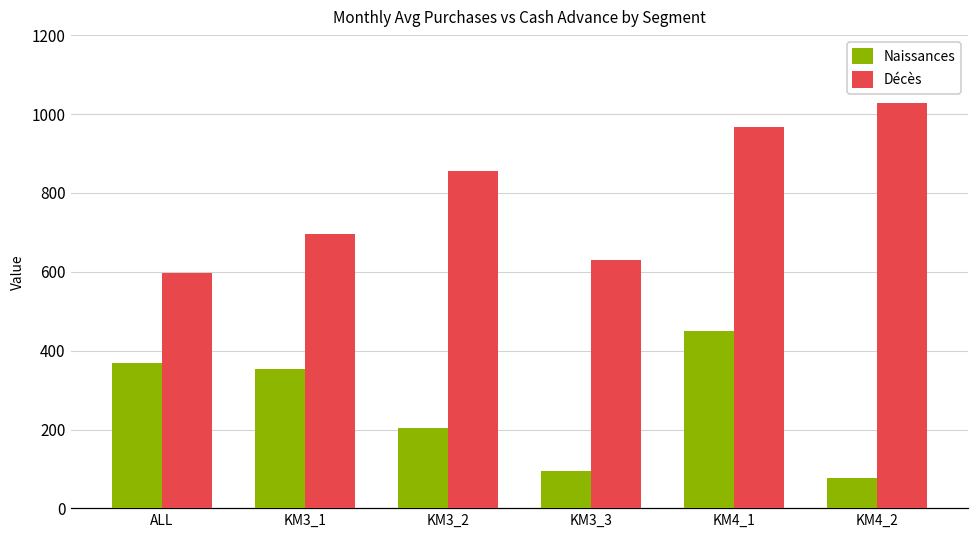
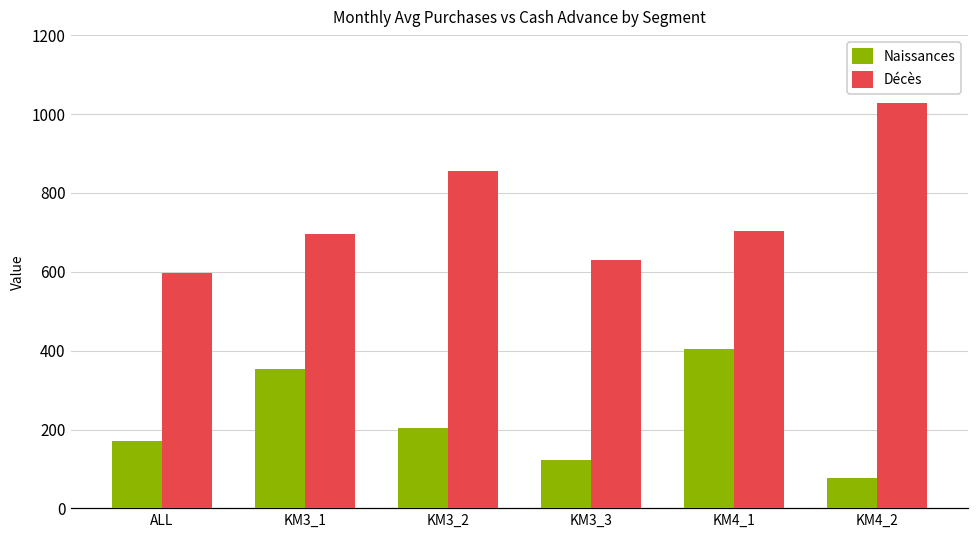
  {
    "Naissances": {
-     "ALL": 370,
+     "ALL": 170,
      "KM3_1": 350,
      "KM3_2": 200,
-     "KM3_3": 90,
-     "KM4_1": 450,
+     "KM3_3": 120,
+     "KM4_1": 400,
      "KM4_2": 80
    },
    "Décès": {
      "ALL": 600,
      "KM3_1": 700,
      "KM3_2": 860,
      "KM3_3": 630,
-     "KM4_1": 970,
+     "KM4_1": 700,
      "KM4_2": 1030
    }
  }
